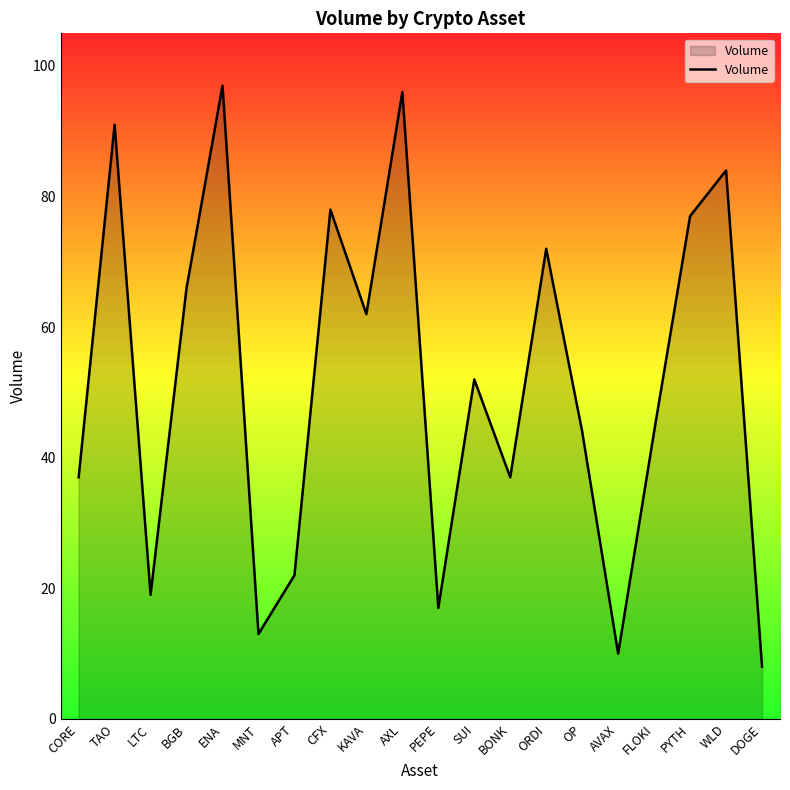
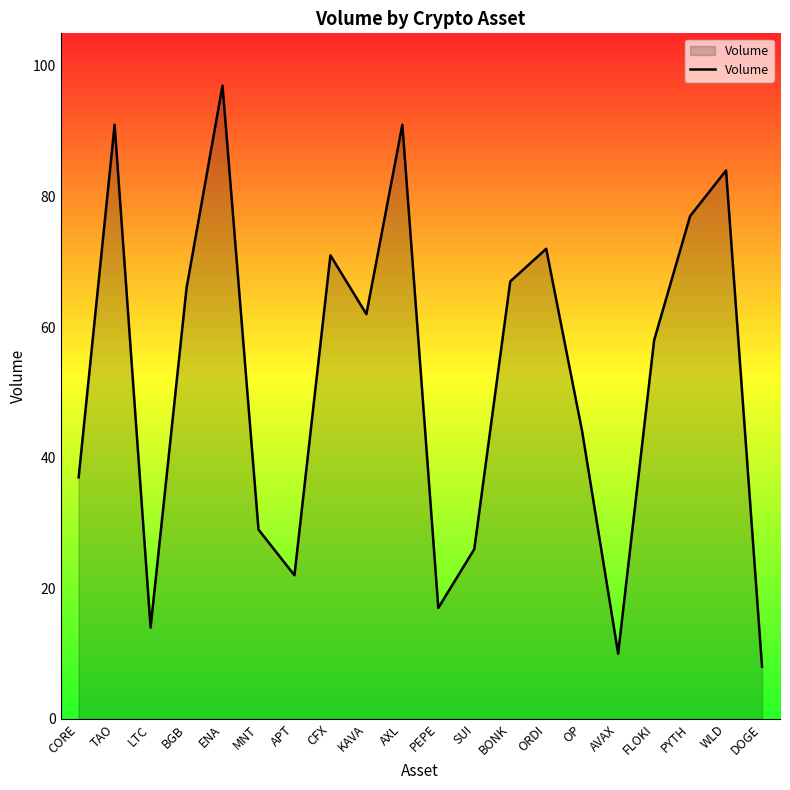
  {
    "CORE": 37,
    "TAO": 91,
-   "LTC": 19,
+   "LTC": 14,
    "BGB": 66,
    "ENA": 97,
-   "MNT": 13,
+   "MNT": 29,
    "APT": 22,
-   "CFX": 78,
+   "CFX": 71,
    "KAVA": 62,
-   "AXL": 96,
+   "AXL": 91,
    "PEPE": 17,
-   "SUI": 52,
-   "BONK": 37,
+   "SUI": 26,
+   "BONK": 67,
    "ORDI": 72,
    "OP": 44,
    "AVAX": 10,
-   "FLOKI": 44,
+   "FLOKI": 58,
    "PYTH": 77,
    "WLD": 84,
    "DOGE": 8
  }
